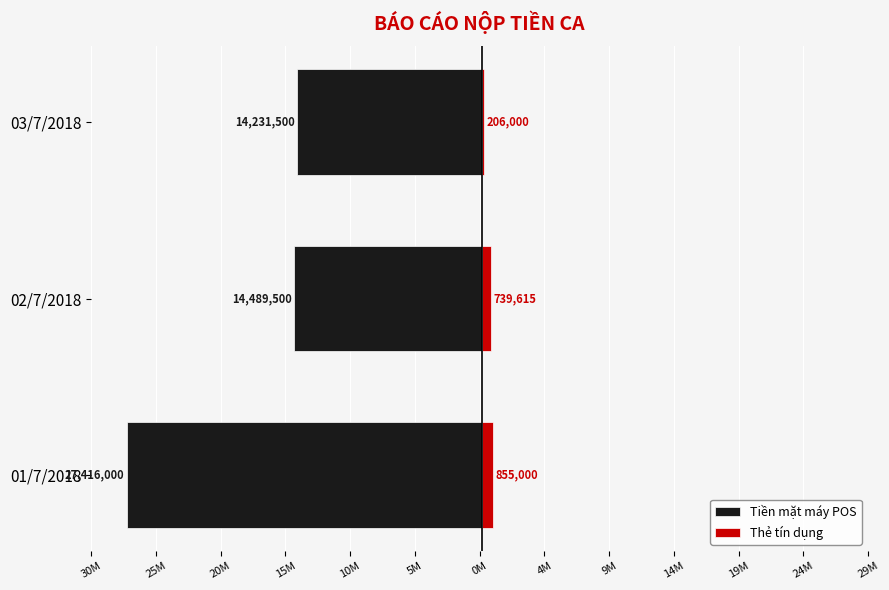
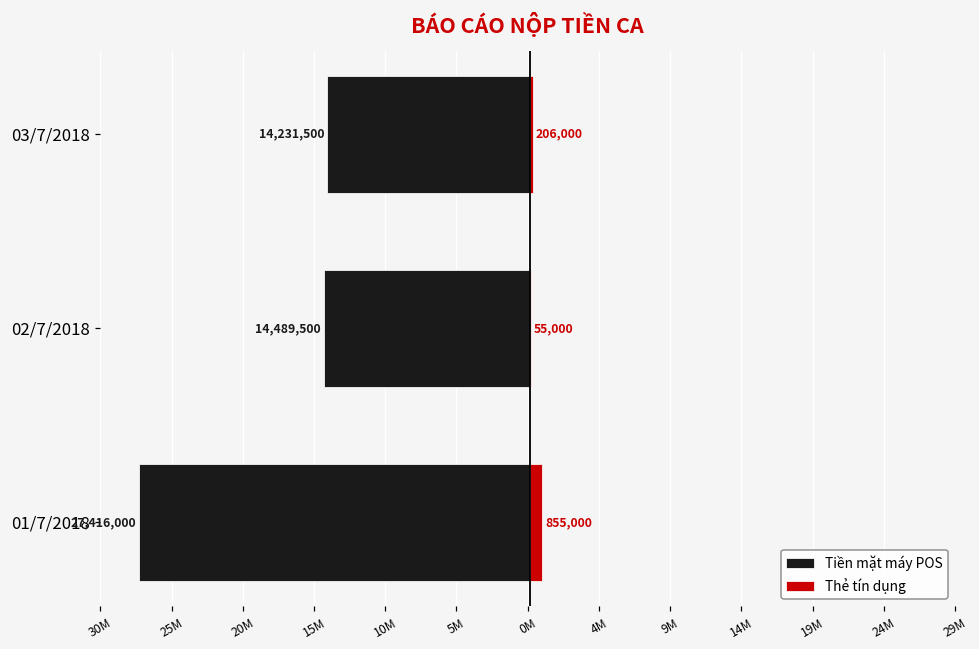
  {
    "Thẻ tín dụng": {
      "03/7/2018": "206,000",
-     "02/7/2018": "739,615",
+     "02/7/2018": "55,000",
      "01/7/2018": "855,000"
    }
  }
